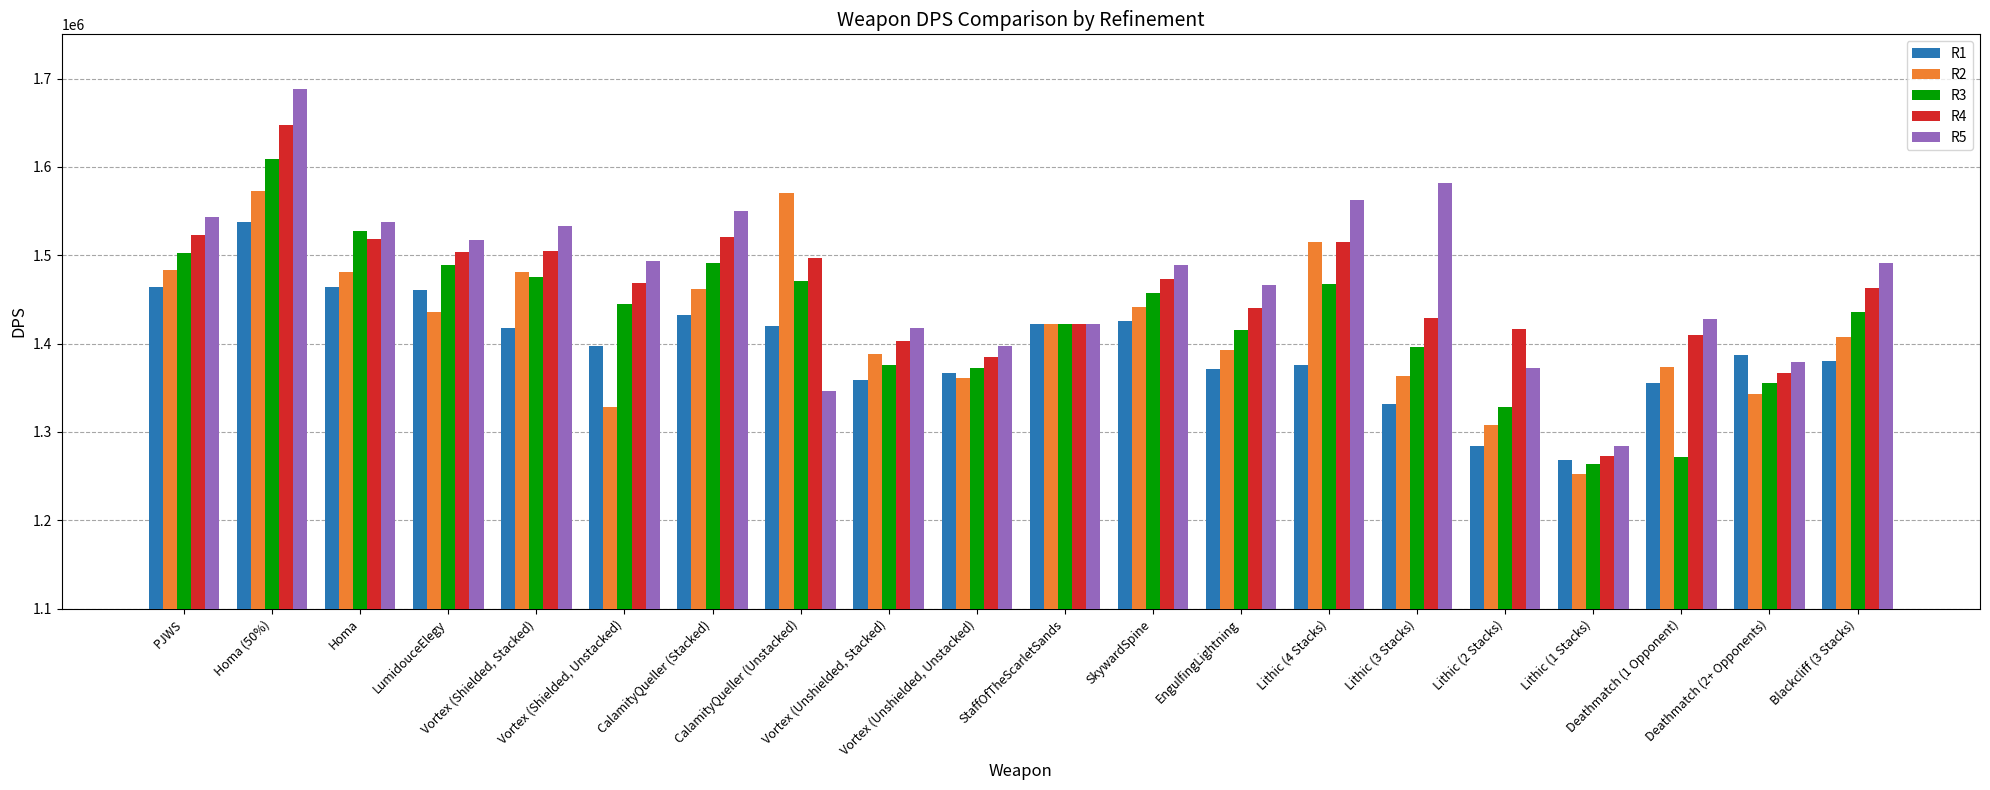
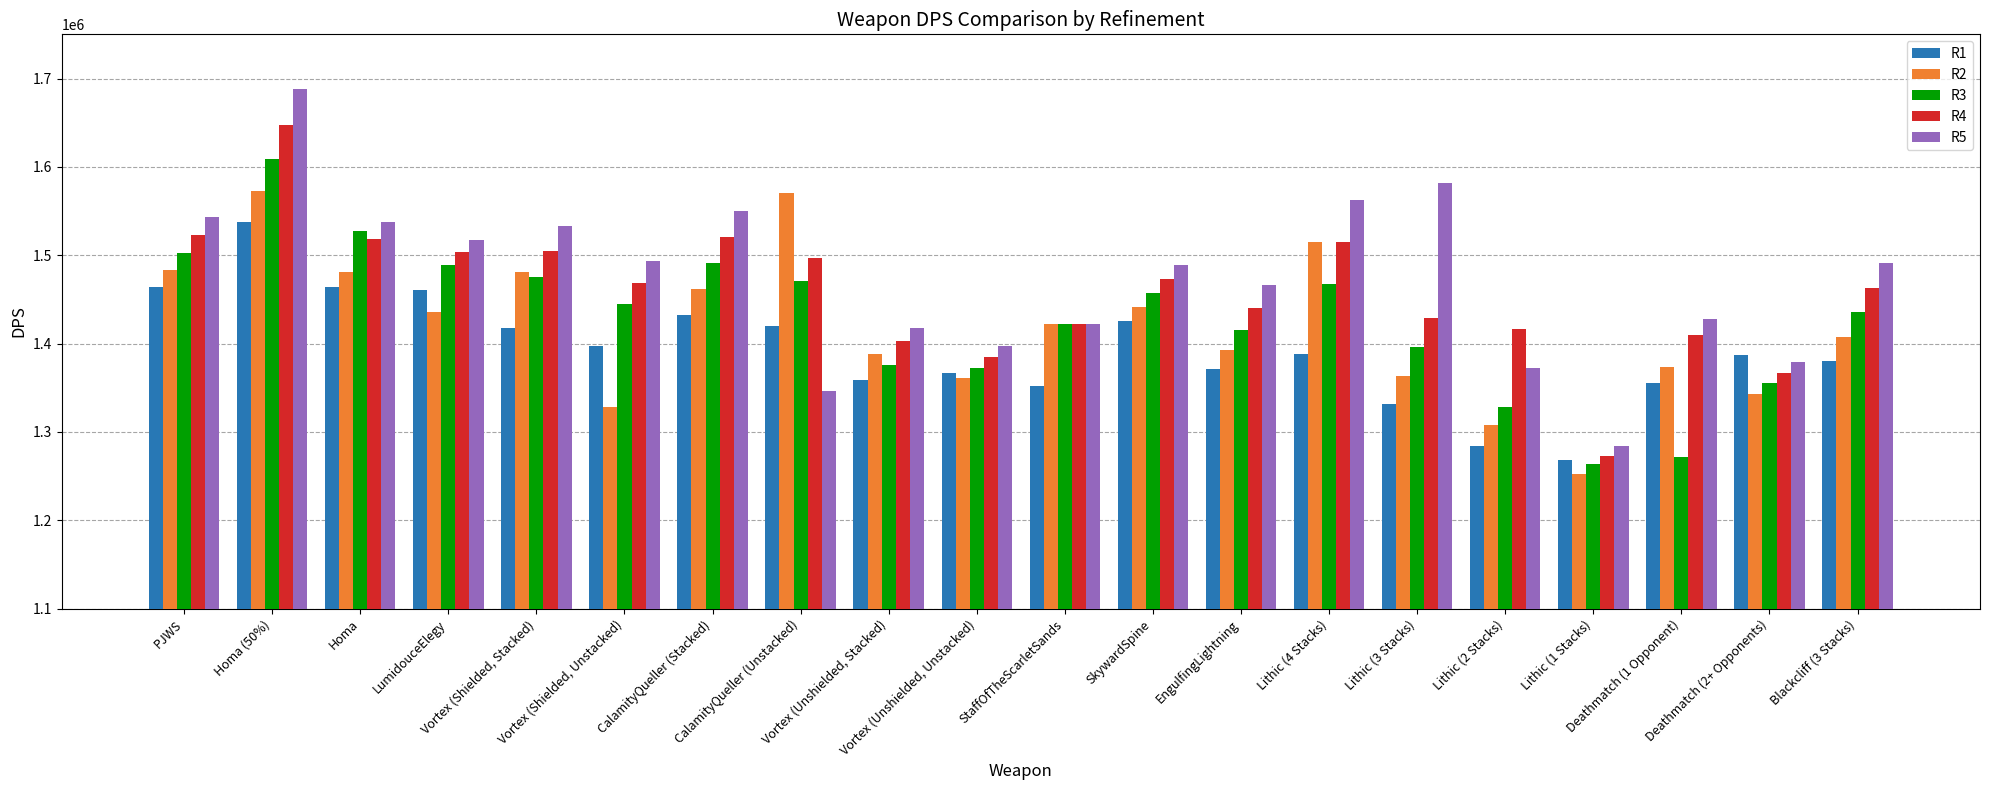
  {
    "R1": {
      "PJWS": 1460000,
      "Homa (50%)": 1540000,
      "Homa": 1460000,
      "LumidouceElegy": 1460000,
      "Vortex (Shielded, Stacked)": 1420000,
      "Vortex (Shielded, Unstacked)": 1400000,
      "CalamityQueller (Stacked)": 1430000,
      "CalamityQueller (Unstacked)": 1420000,
      "Vortex (Unshielded, Stacked)": 1360000,
      "Vortex (Unshielded, Unstacked)": 1370000,
-     "StaffOfTheScarletSands": 1420000,
+     "StaffOfTheScarletSands": 1350000,
      "SkywardSpine": 1430000,
      "EngulfingLightning": 1370000,
-     "Lithic (4 Stacks)": 1380000,
+     "Lithic (4 Stacks)": 1390000,
      "Lithic (3 Stacks)": 1330000,
      "Lithic (2 Stacks)": 1280000,
      "Lithic (1 Stacks)": 1270000,
      "Deathmatch (1 Opponent)": 1360000,
      "Deathmatch (2+ Opponents)": 1390000,
      "Blackcliff (3 Stacks)": 1380000
    },
    "R2": {
      "PJWS": 1480000,
      "Homa (50%)": 1570000,
      "Homa": 1480000,
      "LumidouceElegy": 1440000,
      "Vortex (Shielded, Stacked)": 1480000,
      "Vortex (Shielded, Unstacked)": 1330000,
      "CalamityQueller (Stacked)": 1460000,
      "CalamityQueller (Unstacked)": 1570000,
      "Vortex (Unshielded, Stacked)": 1390000,
      "Vortex (Unshielded, Unstacked)": 1360000,
      "StaffOfTheScarletSands": 1420000,
      "SkywardSpine": 1440000,
      "EngulfingLightning": 1390000,
      "Lithic (4 Stacks)": 1510000,
      "Lithic (3 Stacks)": 1360000,
      "Lithic (2 Stacks)": 1310000,
      "Lithic (1 Stacks)": 1250000,
      "Deathmatch (1 Opponent)": 1370000,
      "Deathmatch (2+ Opponents)": 1340000,
      "Blackcliff (3 Stacks)": 1410000
    },
    "R3": {
      "PJWS": 1500000,
      "Homa (50%)": 1610000,
      "Homa": 1530000,
      "LumidouceElegy": 1490000,
      "Vortex (Shielded, Stacked)": 1480000,
      "Vortex (Shielded, Unstacked)": 1440000,
      "CalamityQueller (Stacked)": 1490000,
      "CalamityQueller (Unstacked)": 1470000,
      "Vortex (Unshielded, Stacked)": 1380000,
      "Vortex (Unshielded, Unstacked)": 1370000,
      "StaffOfTheScarletSands": 1420000,
      "SkywardSpine": 1460000,
      "EngulfingLightning": 1420000,
      "Lithic (4 Stacks)": 1470000,
      "Lithic (3 Stacks)": 1400000,
      "Lithic (2 Stacks)": 1330000,
      "Lithic (1 Stacks)": 1260000,
      "Deathmatch (1 Opponent)": 1270000,
      "Deathmatch (2+ Opponents)": 1360000,
      "Blackcliff (3 Stacks)": 1440000
    },
    "R4": {
      "PJWS": 1520000,
      "Homa (50%)": 1650000,
      "Homa": 1520000,
      "LumidouceElegy": 1500000,
      "Vortex (Shielded, Stacked)": 1500000,
      "Vortex (Shielded, Unstacked)": 1470000,
      "CalamityQueller (Stacked)": 1520000,
      "CalamityQueller (Unstacked)": 1500000,
      "Vortex (Unshielded, Stacked)": 1400000,
      "Vortex (Unshielded, Unstacked)": 1380000,
      "StaffOfTheScarletSands": 1420000,
      "SkywardSpine": 1470000,
      "EngulfingLightning": 1440000,
      "Lithic (4 Stacks)": 1510000,
      "Lithic (3 Stacks)": 1430000,
      "Lithic (2 Stacks)": 1420000,
      "Lithic (1 Stacks)": 1270000,
      "Deathmatch (1 Opponent)": 1410000,
      "Deathmatch (2+ Opponents)": 1370000,
      "Blackcliff (3 Stacks)": 1460000
    },
    "R5": {
      "PJWS": 1540000,
      "Homa (50%)": 1690000,
      "Homa": 1540000,
      "LumidouceElegy": 1520000,
      "Vortex (Shielded, Stacked)": 1530000,
      "Vortex (Shielded, Unstacked)": 1490000,
      "CalamityQueller (Stacked)": 1550000,
      "CalamityQueller (Unstacked)": 1350000,
      "Vortex (Unshielded, Stacked)": 1420000,
      "Vortex (Unshielded, Unstacked)": 1400000,
      "StaffOfTheScarletSands": 1420000,
      "SkywardSpine": 1490000,
      "EngulfingLightning": 1470000,
      "Lithic (4 Stacks)": 1560000,
      "Lithic (3 Stacks)": 1580000,
      "Lithic (2 Stacks)": 1370000,
      "Lithic (1 Stacks)": 1280000,
      "Deathmatch (1 Opponent)": 1430000,
      "Deathmatch (2+ Opponents)": 1380000,
      "Blackcliff (3 Stacks)": 1490000
    }
  }
